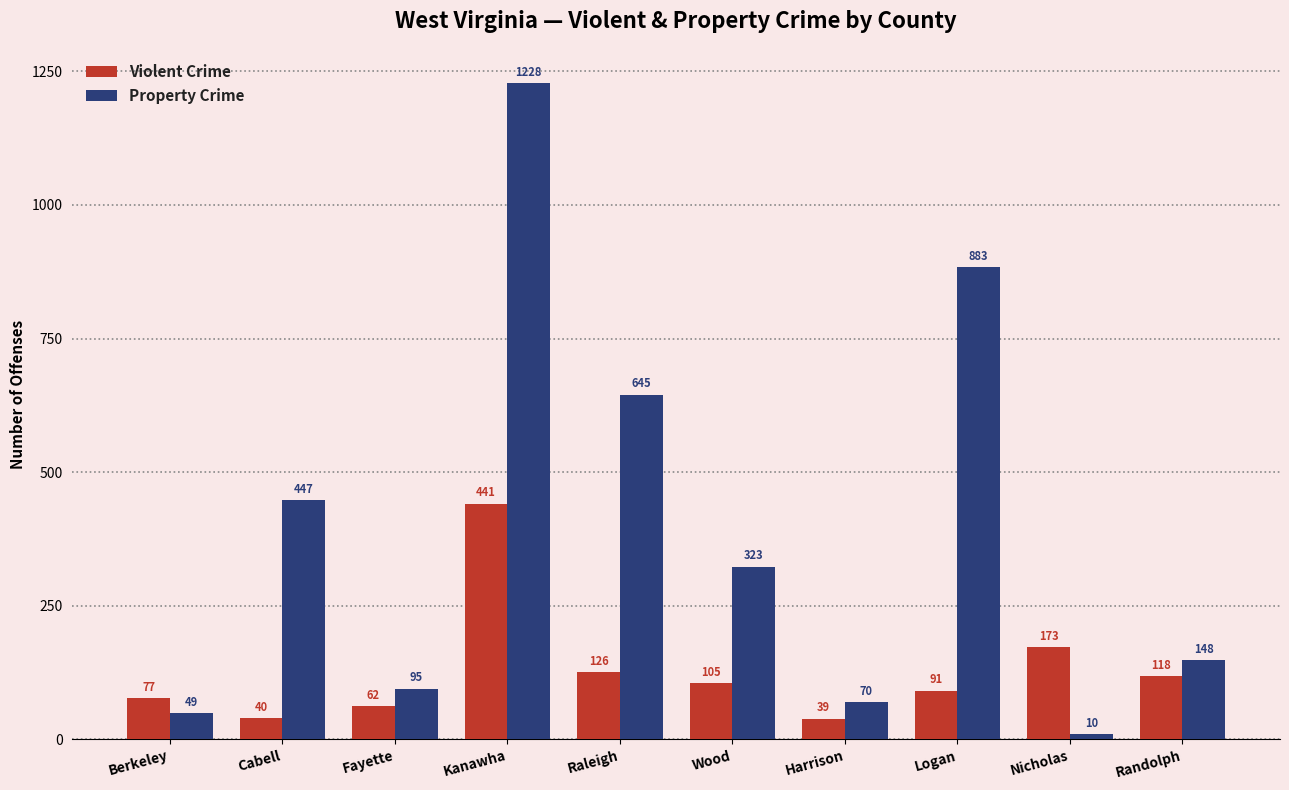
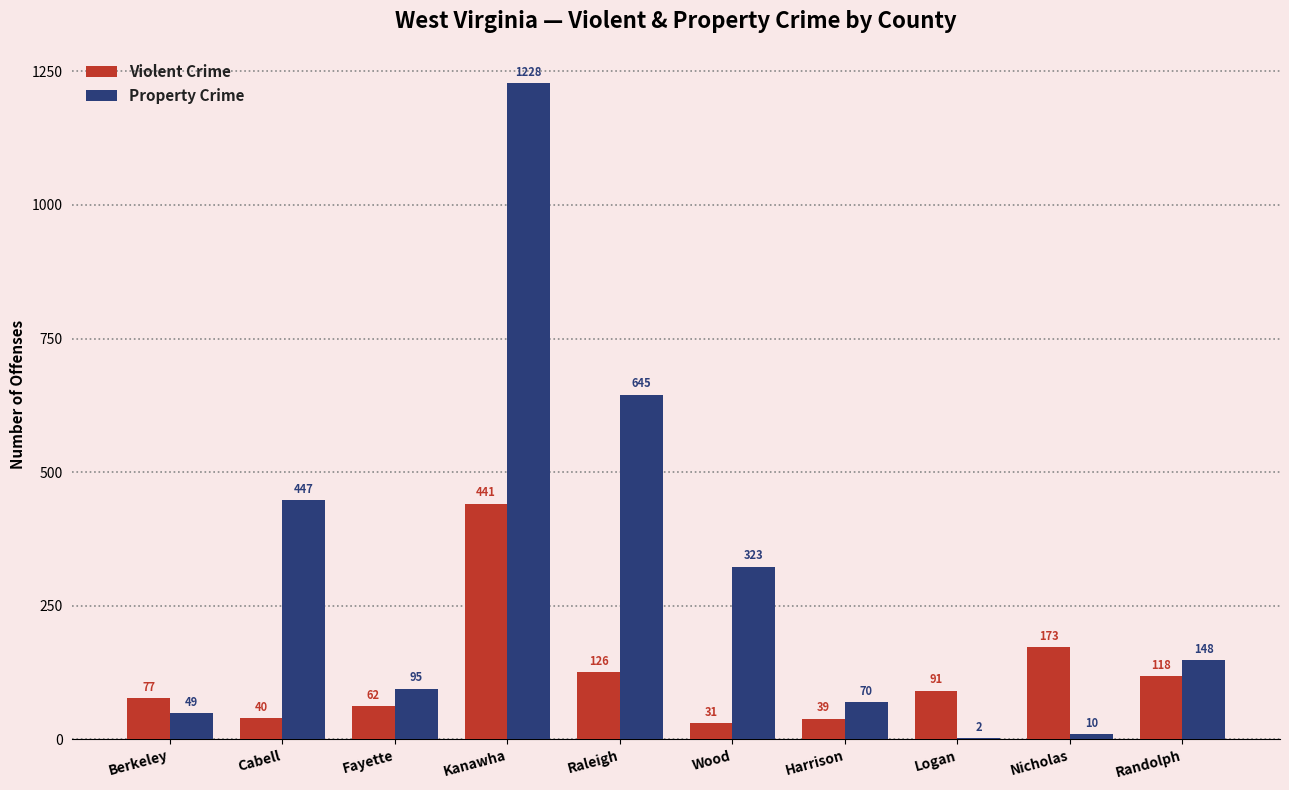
  {
    "Violent Crime": {
      "Berkeley": 77,
      "Cabell": 40,
      "Fayette": 62,
      "Kanawha": 441,
      "Raleigh": 126,
-     "Wood": 105,
+     "Wood": 31,
      "Harrison": 39,
      "Logan": 91,
      "Nicholas": 173,
      "Randolph": 118
    },
    "Property Crime": {
      "Berkeley": 49,
      "Cabell": 447,
      "Fayette": 95,
      "Kanawha": 1228,
      "Raleigh": 645,
      "Wood": 323,
      "Harrison": 70,
-     "Logan": 883,
+     "Logan": 2,
      "Nicholas": 10,
      "Randolph": 148
    }
  }
